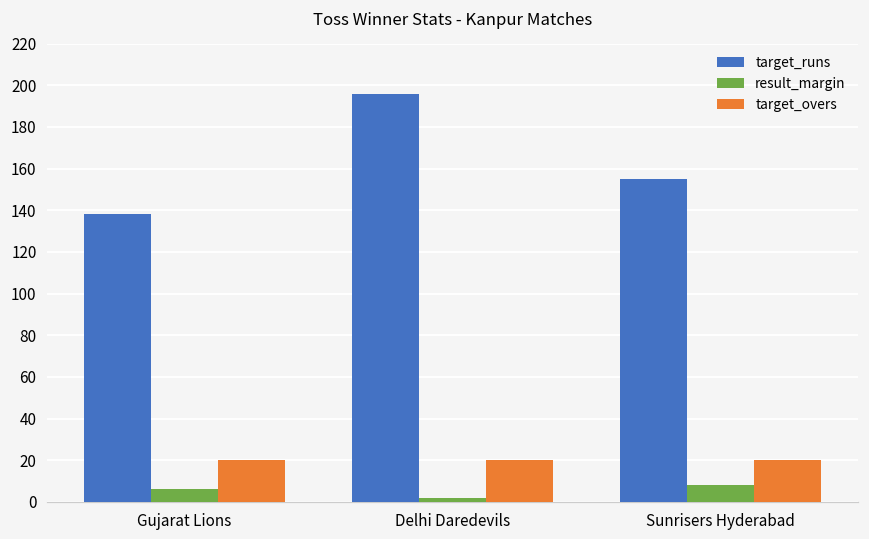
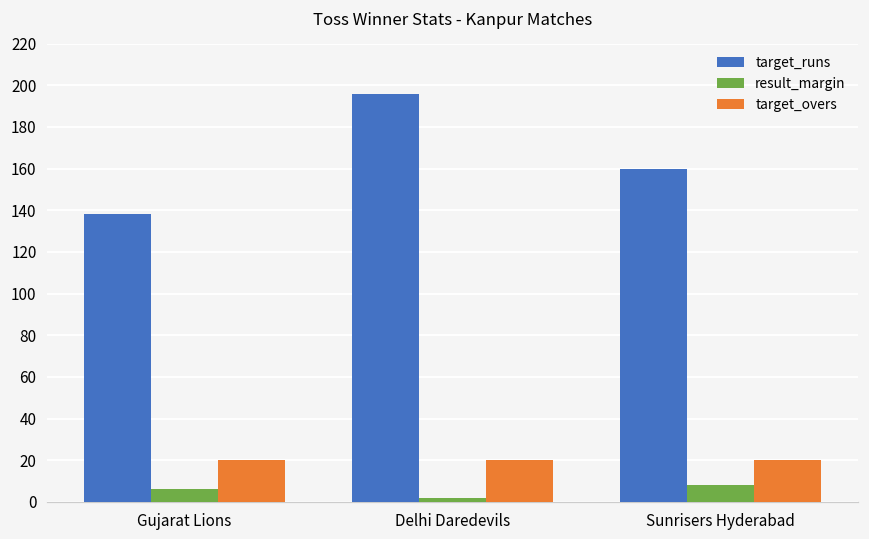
  {
    "target_runs": {
      "Gujarat Lions": 138,
      "Delhi Daredevils": 196,
-     "Sunrisers Hyderabad": 155
+     "Sunrisers Hyderabad": 160
    },
    "result_margin": {
      "Gujarat Lions": 6,
      "Delhi Daredevils": 2,
      "Sunrisers Hyderabad": 8
    },
    "target_overs": {
      "Gujarat Lions": 20,
      "Delhi Daredevils": 20,
      "Sunrisers Hyderabad": 20
    }
  }
